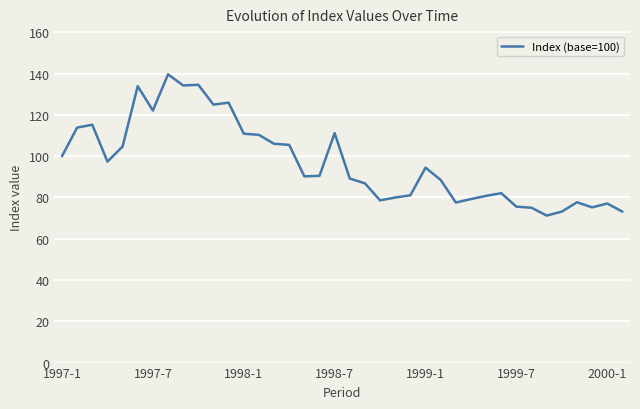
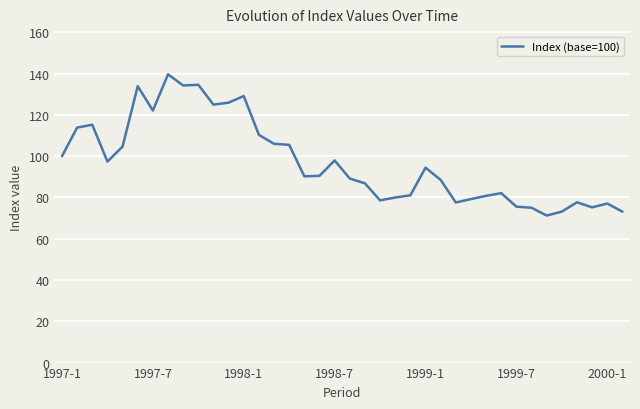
  {
    "1997-1": 100,
    "1997-7": 122,
-   "1998-1": 111,
-   "1998-7": 111,
+   "1998-1": 129,
+   "1998-7": 98,
    "1999-1": 94,
    "1999-7": 76,
    "2000-1": 77
  }
